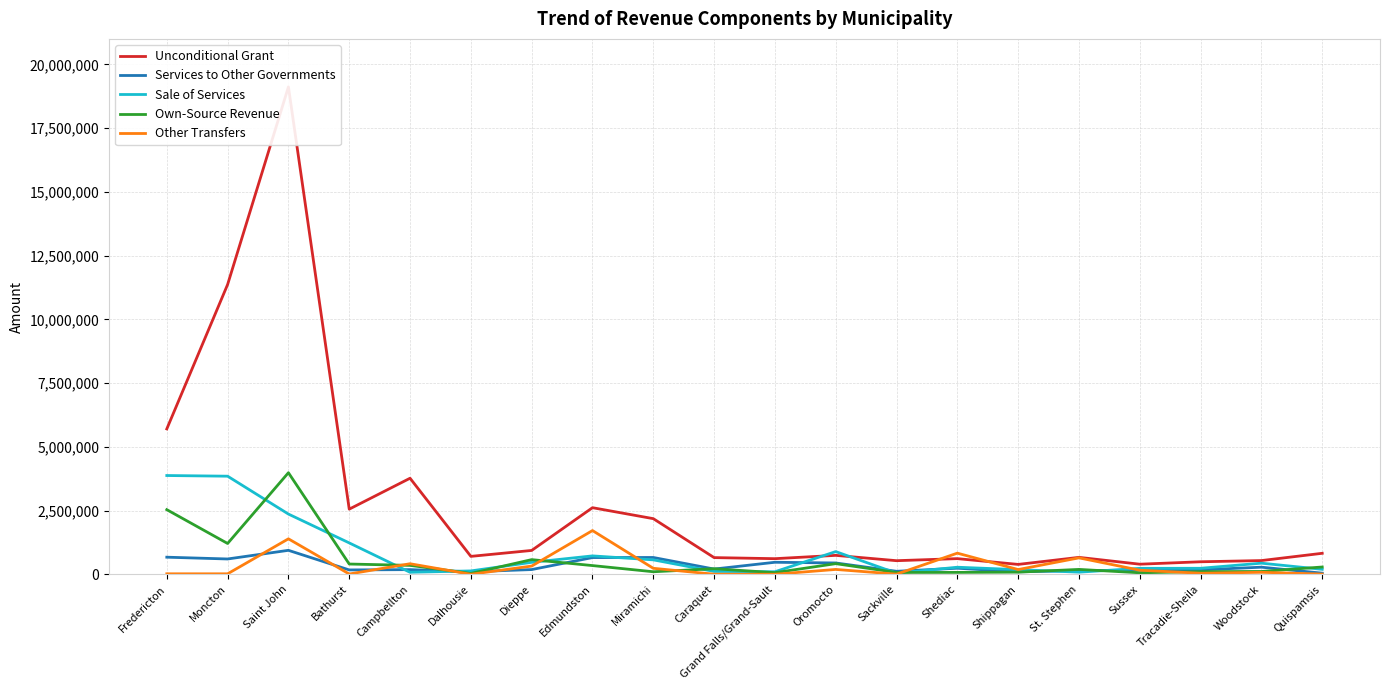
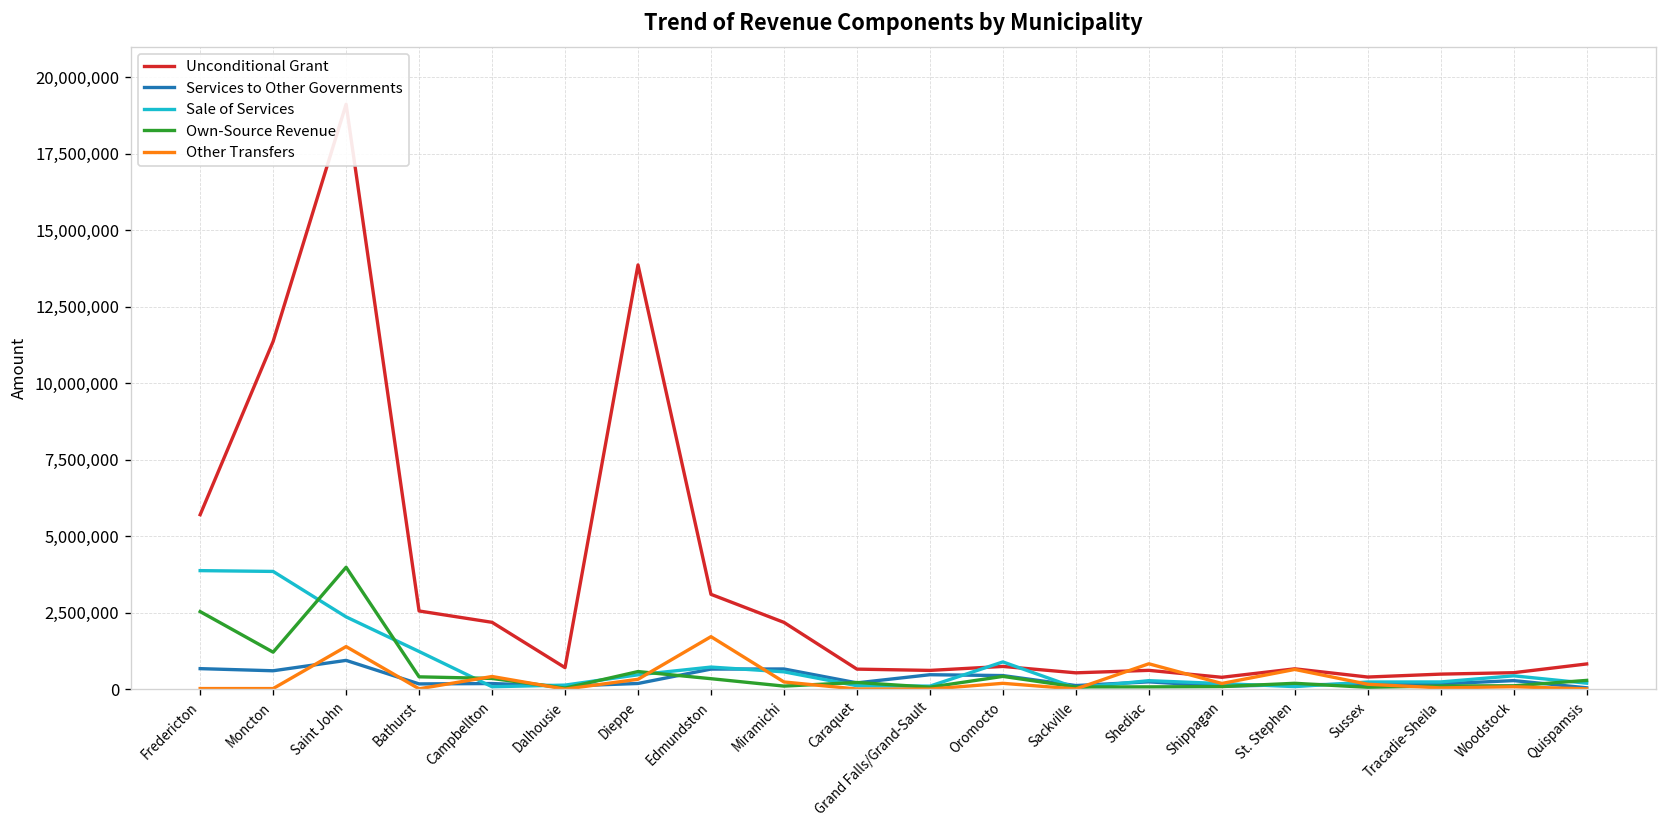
  {
    "Unconditional Grant": {
      "Fredericton": "5,700,000",
      "Moncton": "11,400,000",
      "Bathurst": "2,600,000",
-     "Campbellton": "3,800,000",
+     "Campbellton": "2,200,000",
      "Dalhousie": "700,000",
-     "Dieppe": "900,000",
-     "Edmundston": "2,600,000",
+     "Dieppe": "13,900,000",
+     "Edmundston": "3,100,000",
      "Miramichi": "2,200,000",
      "Caraquet": "700,000",
      "Grand Falls/Grand-Sault": "600,000",
      "Oromocto": "700,000",
      "Sackville": "500,000",
      "Shediac": "600,000",
      "Shippagan": "400,000",
      "Sussex": "400,000",
      "Tracadie-Sheila": "500,000",
      "Woodstock": "500,000",
      "Quispamsis": "800,000"
    },
    "Services to Other Governments": {
      "Fredericton": "700,000",
      "Moncton": "600,000",
      "Saint John": "900,000",
      "Bathurst": "200,000",
      "Campbellton": "200,000",
      "Dieppe": "200,000",
      "Grand Falls/Grand-Sault": "500,000",
      "Woodstock": "300,000"
    },
    "Sale of Services": {
      "Fredericton": "3,900,000",
      "Moncton": "3,800,000",
      "Saint John": "2,400,000",
      "Bathurst": "1,200,000",
      "Campbellton": "100,000",
      "Dieppe": "500,000",
      "Oromocto": "900,000",
      "Woodstock": "400,000"
    },
    "Own-Source Revenue": {
      "Fredericton": "2,500,000",
      "Moncton": "1,200,000",
      "Saint John": "4,000,000",
      "Bathurst": "400,000",
      "Dieppe": "600,000",
      "Edmundston": "300,000",
      "Miramichi": "100,000",
      "Shediac": "100,000",
      "Sussex": "100,000"
    },
    "Other Transfers": {
      "Fredericton": "0",
      "Moncton": "0",
      "Saint John": "1,400,000",
      "Bathurst": "0",
      "Dieppe": "300,000",
      "Edmundston": "1,700,000",
      "Miramichi": "200,000",
      "Caraquet": "0",
      "Oromocto": "200,000",
      "Shediac": "800,000"
    }
  }
